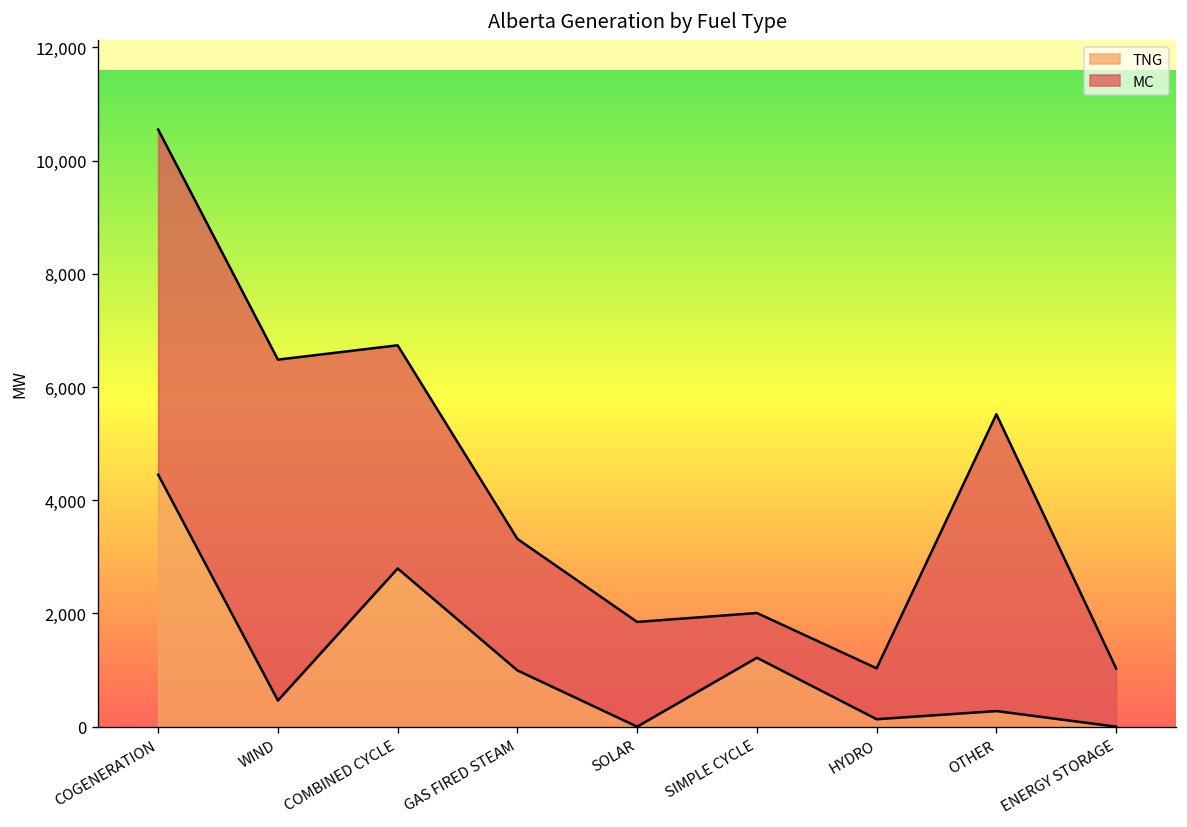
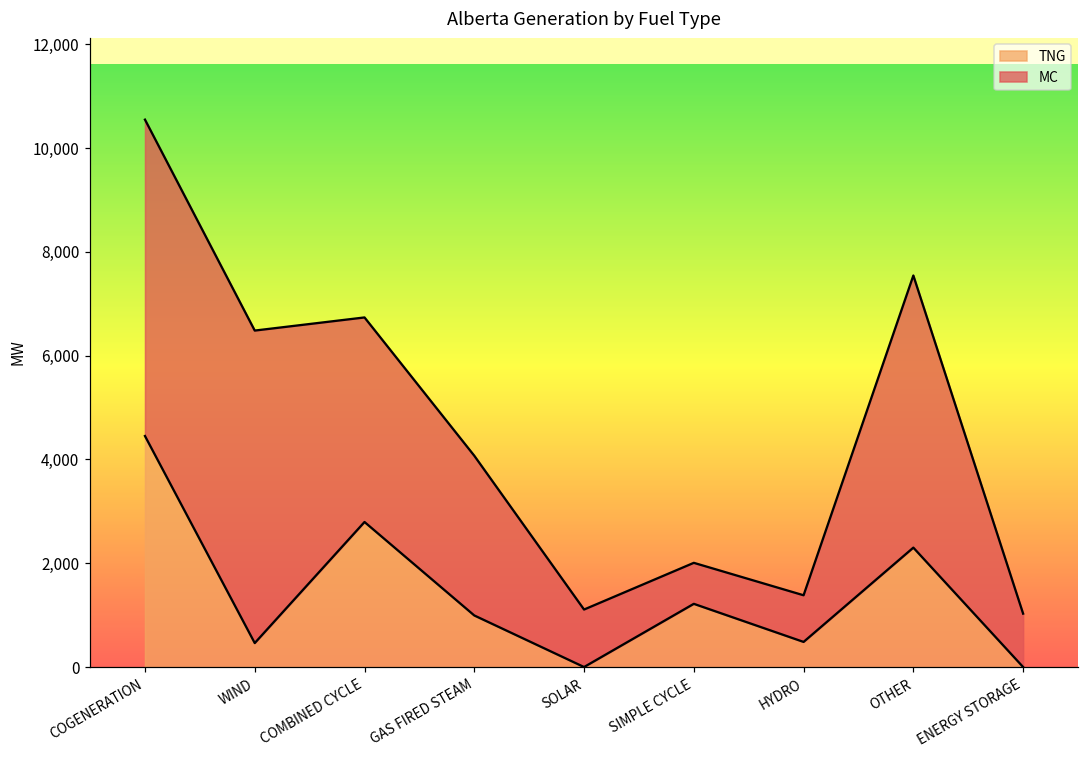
  {
    "TNG": {
      "COGENERATION": "4,500",
      "WIND": "500",
      "COMBINED CYCLE": "2,800",
      "GAS FIRED STEAM": "1,000",
      "SOLAR": "0",
      "SIMPLE CYCLE": "1,200",
-     "HYDRO": "100",
-     "OTHER": "300",
+     "HYDRO": "500",
+     "OTHER": "2,300",
      "ENERGY STORAGE": "0"
    },
    "MC": {
      "COGENERATION": "6,100",
      "WIND": "6,000",
      "COMBINED CYCLE": "3,900",
-     "GAS FIRED STEAM": "2,300",
-     "SOLAR": "1,900",
+     "GAS FIRED STEAM": "3,100",
+     "SOLAR": "1,100",
      "SIMPLE CYCLE": "800",
      "HYDRO": "900",
      "OTHER": "5,200",
      "ENERGY STORAGE": "1,000"
    }
  }
